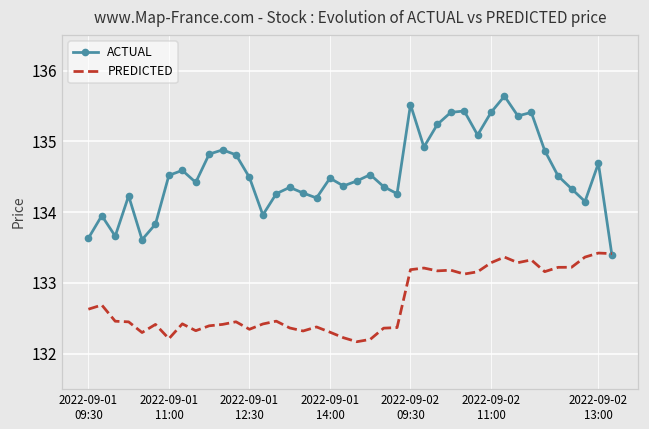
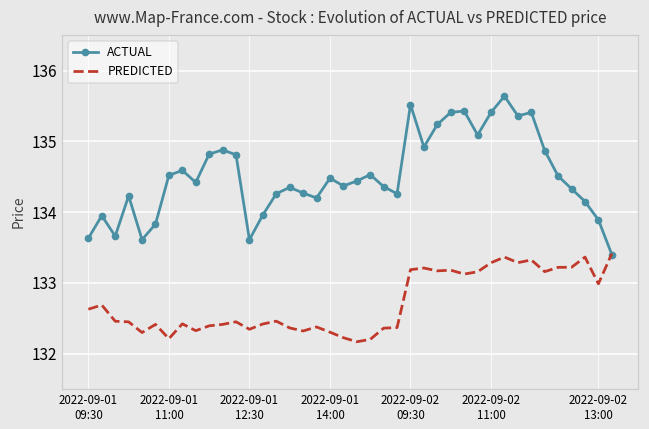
  {
    "ACTUAL": {
      "2022-09-01 09:30": 133.6,
      "2022-09-01 11:00": 134.5,
-     "2022-09-01 12:30": 134.5,
+     "2022-09-01 12:30": 133.6,
      "2022-09-01 14:00": 134.5,
      "2022-09-02 09:30": 135.5,
      "2022-09-02 11:00": 135.4,
-     "2022-09-02 13:00": 134.7
+     "2022-09-02 13:00": 133.9
    },
    "PREDICTED": {
      "2022-09-01 09:30": 132.6,
      "2022-09-01 11:00": 132.2,
      "2022-09-01 12:30": 132.3,
      "2022-09-01 14:00": 132.3,
      "2022-09-02 09:30": 133.2,
      "2022-09-02 11:00": 133.3,
-     "2022-09-02 13:00": 133.4
+     "2022-09-02 13:00": 133.0
    }
  }
